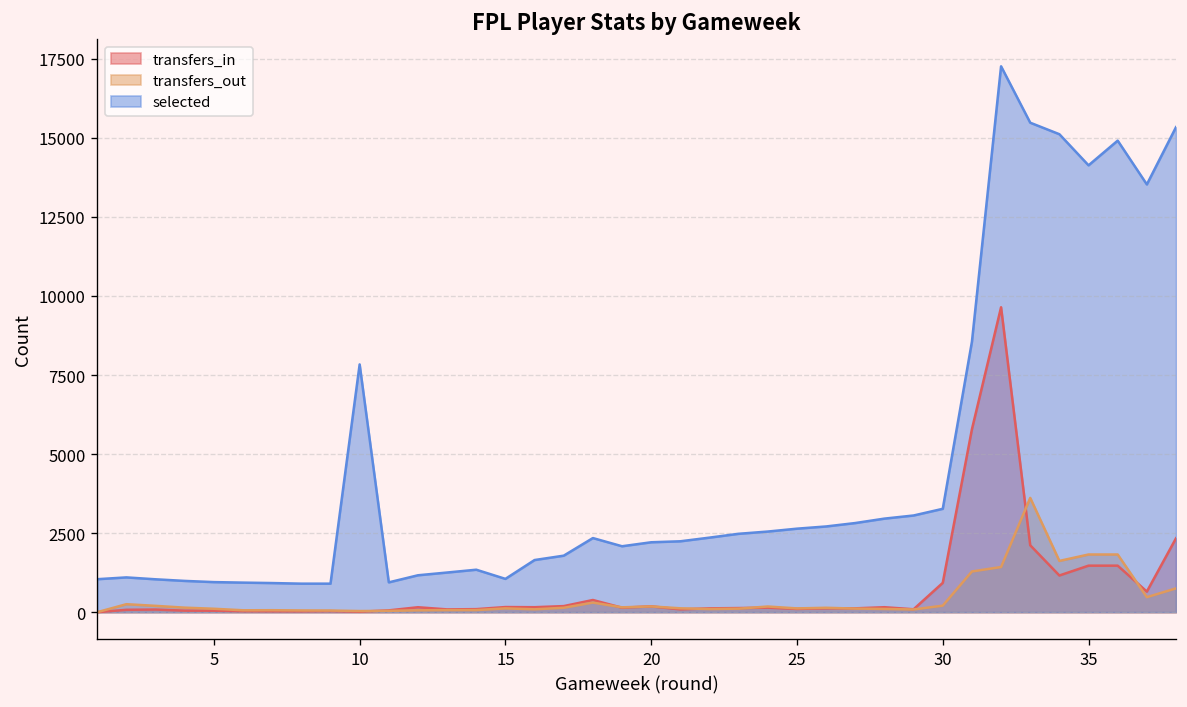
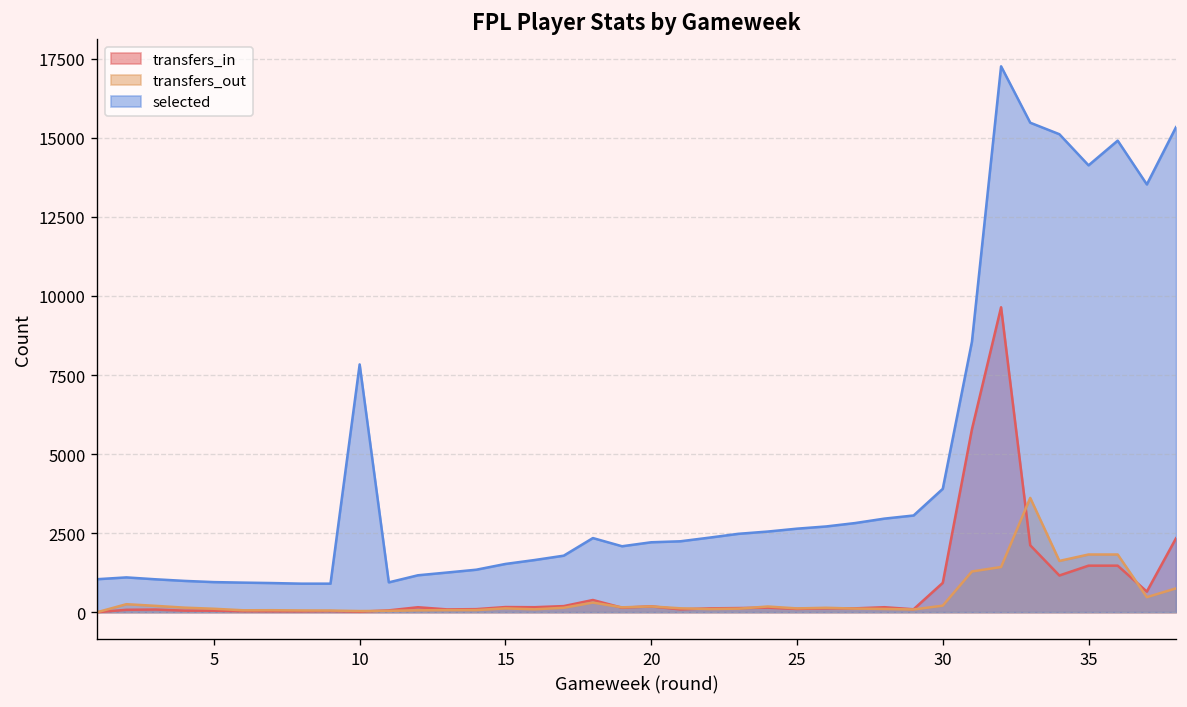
  {
    "selected": {
      "5": 1000,
      "10": 7800,
-     "15": 1100,
+     "15": 1500,
      "20": 2200,
      "25": 2600,
-     "30": 3300,
+     "30": 3900,
      "35": 14100
    }
  }
